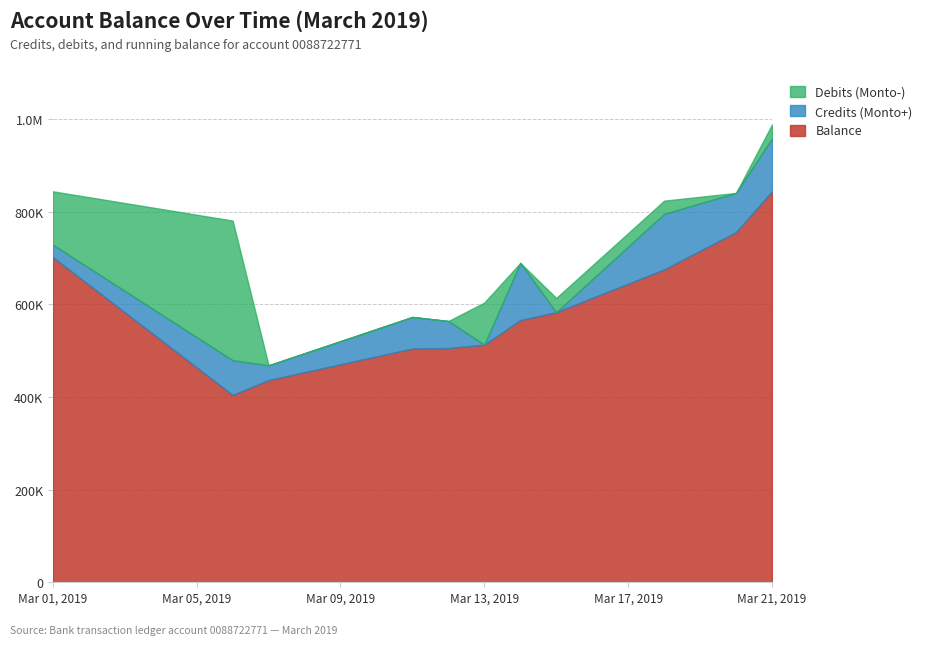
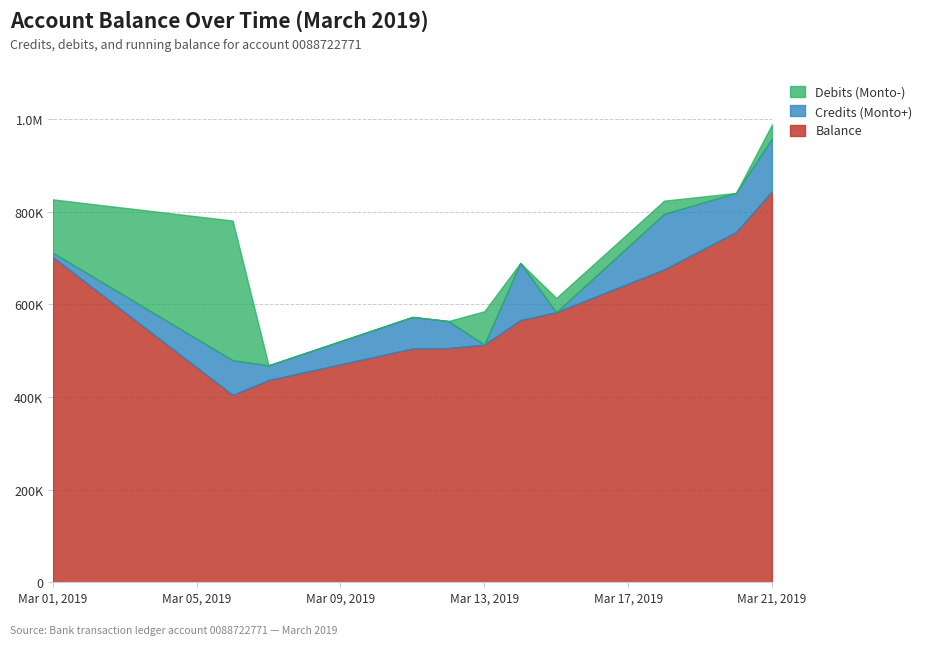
  {
    "Balance": {
      "Mar 01, 2019": 700000,
      "Mar 21, 2019": 840000
    },
    "Credits (Monto+)": {
-     "Mar 01, 2019": 30000,
+     "Mar 01, 2019": 10000,
      "Mar 21, 2019": 110000
    },
    "Debits (Monto-)": {
      "Mar 01, 2019": 120000,
-     "Mar 13, 2019": 90000,
+     "Mar 13, 2019": 70000,
      "Mar 21, 2019": 30000
    }
  }
